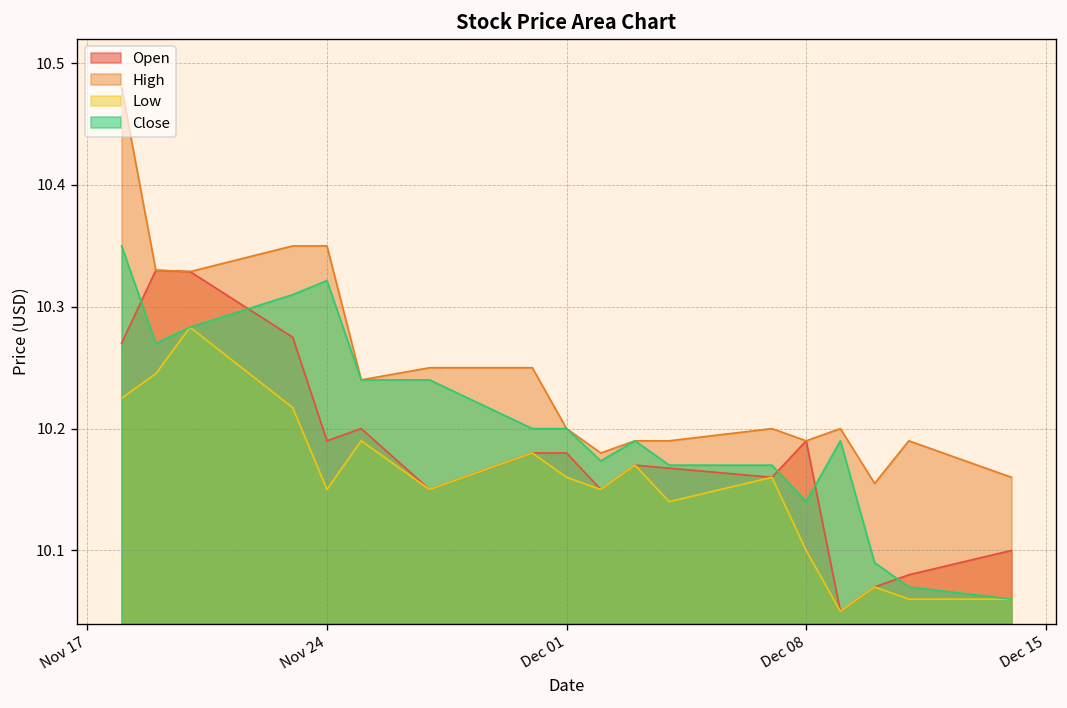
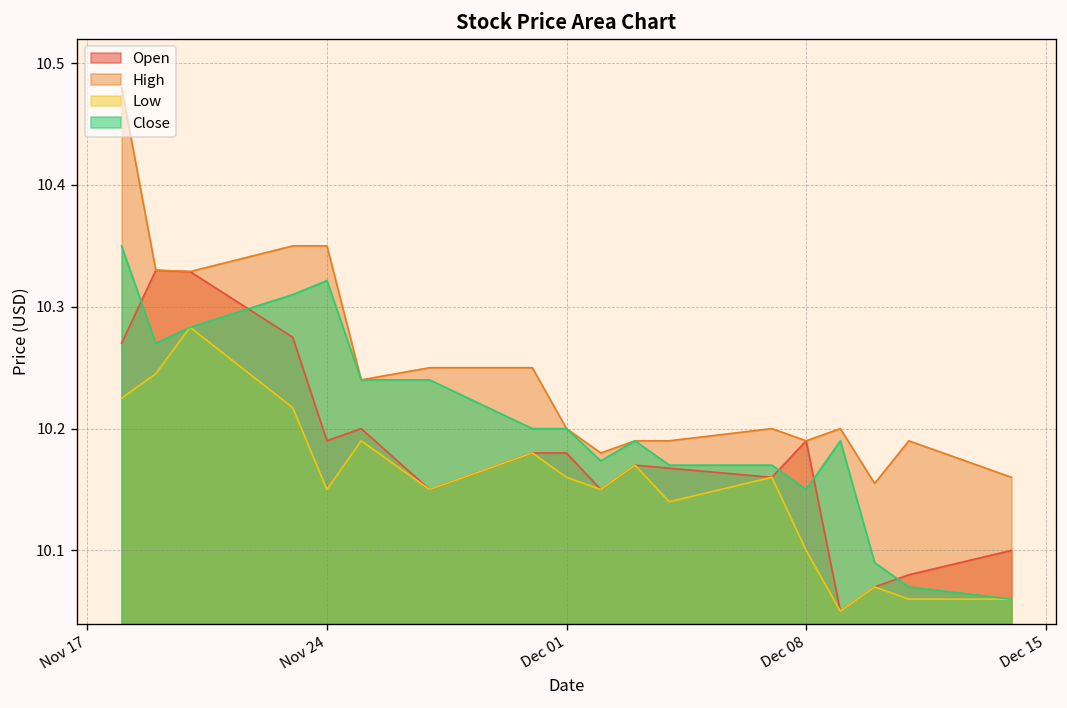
  {
    "Close": {
      "Nov 24": 10.32,
-     "Dec 08": 10.14
+     "Dec 08": 10.15
    }
  }
